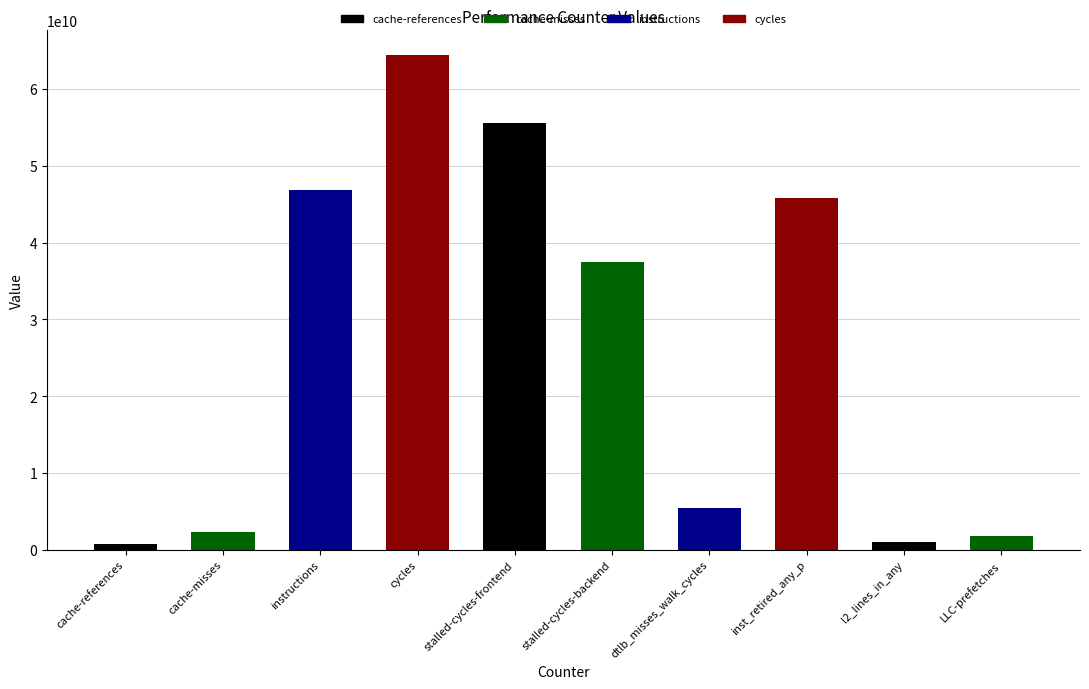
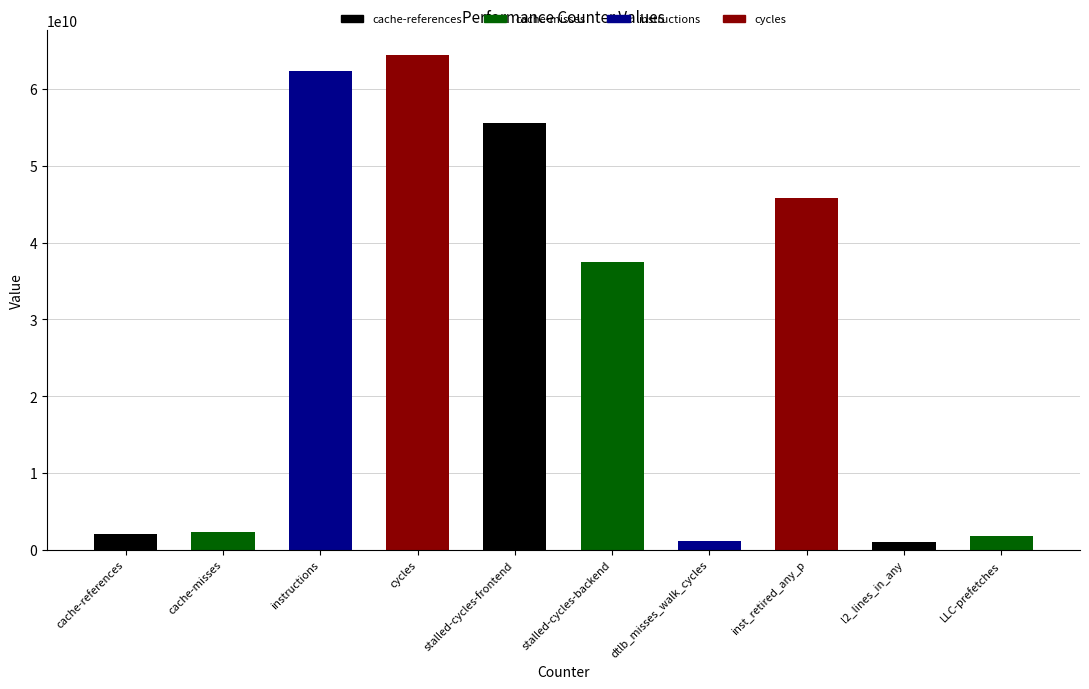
  {
-   "cache-references": 1000000000,
+   "cache-references": 2000000000,
    "cache-misses": 2000000000,
-   "instructions": 47000000000,
+   "instructions": 62000000000,
    "cycles": 64000000000,
    "stalled-cycles-frontend": 56000000000,
    "stalled-cycles-backend": 38000000000,
-   "dtlb_misses_walk_cycles": 5000000000,
+   "dtlb_misses_walk_cycles": 1000000000,
    "inst_retired_any_p": 46000000000,
    "l2_lines_in_any": 1000000000,
    "LLC-prefetches": 2000000000
  }
